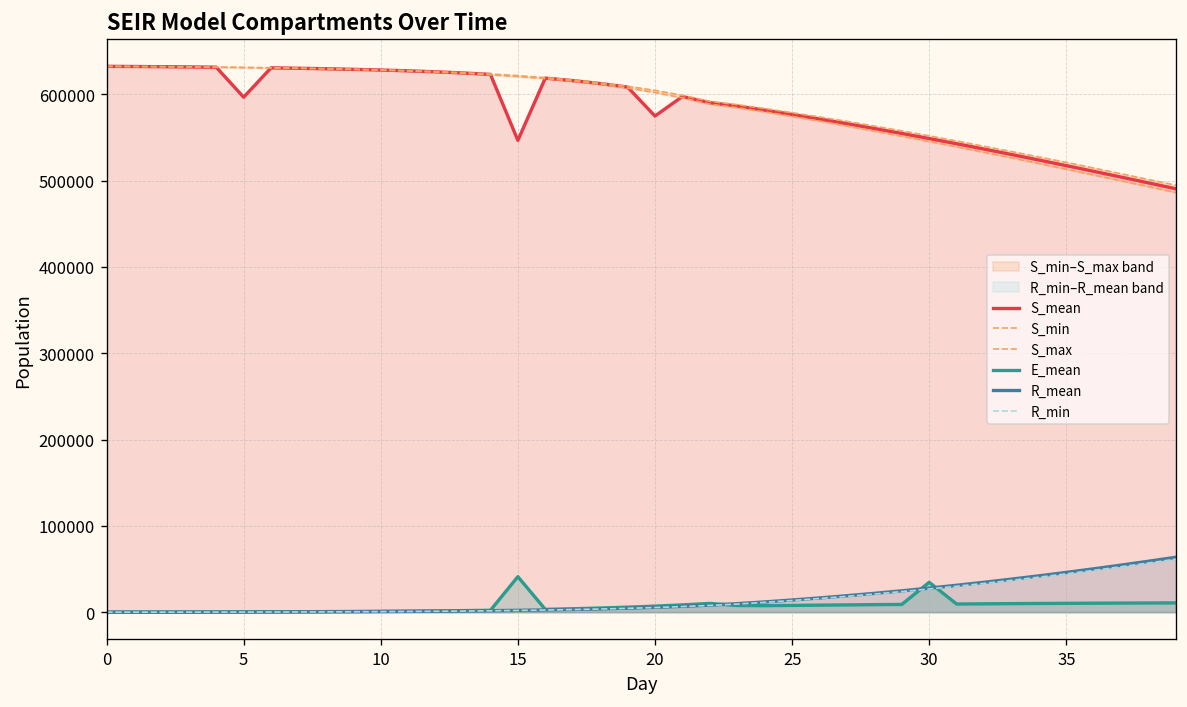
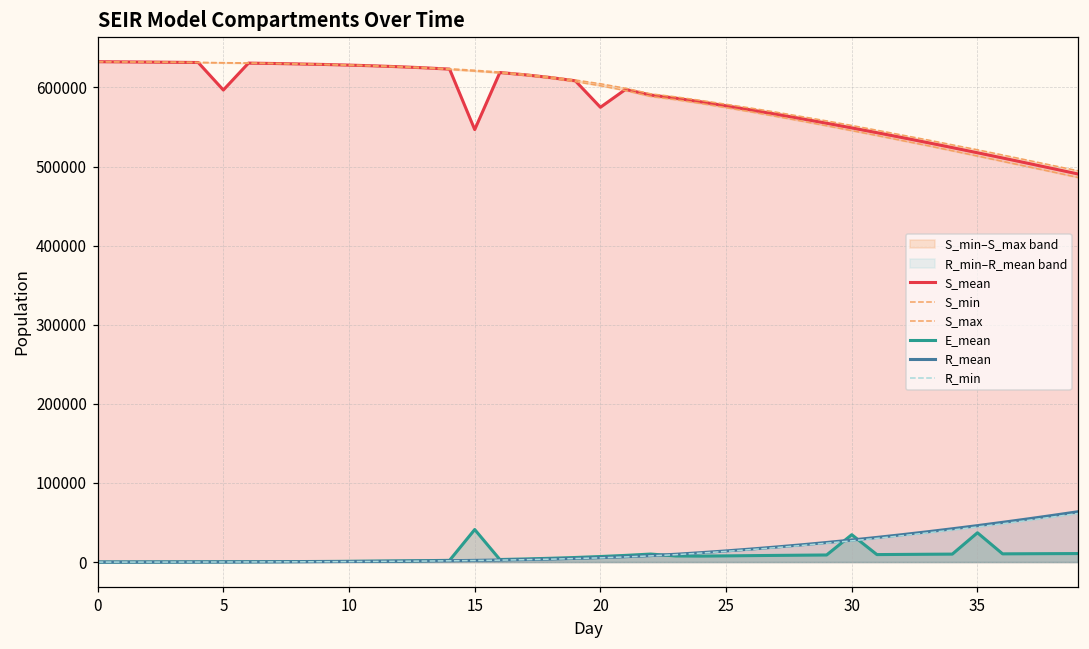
  {
    "S_mean": {
      "5": 600000,
      "15": 550000,
      "20": 570000,
      "35": 520000
    },
    "E_mean": {
      "15": 40000,
      "25": 10000,
      "30": 30000,
-     "35": 10000
+     "35": 40000
    }
  }
